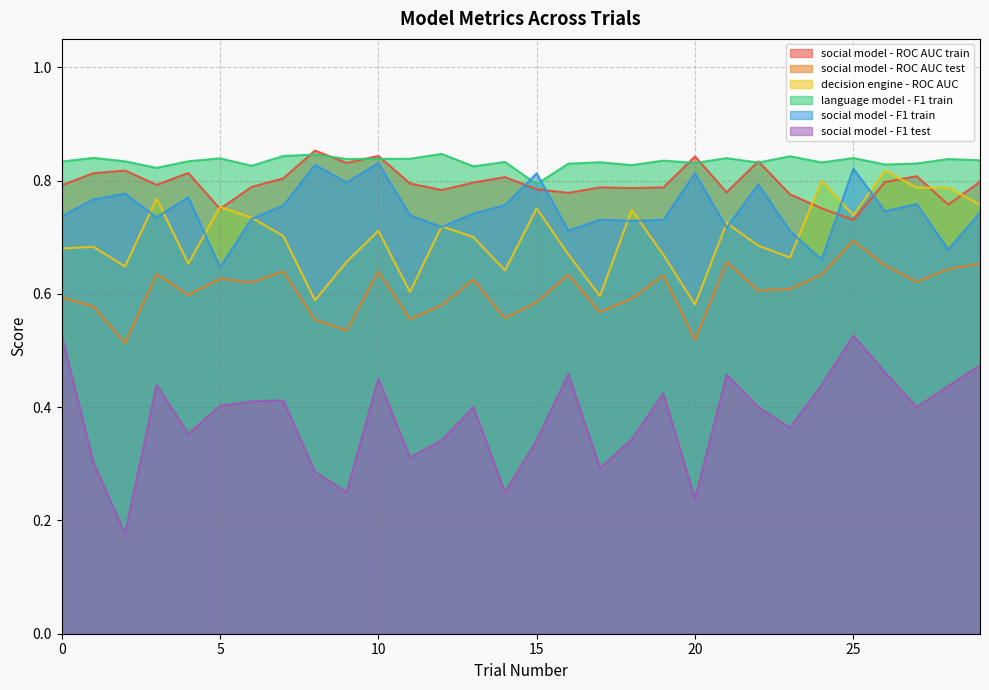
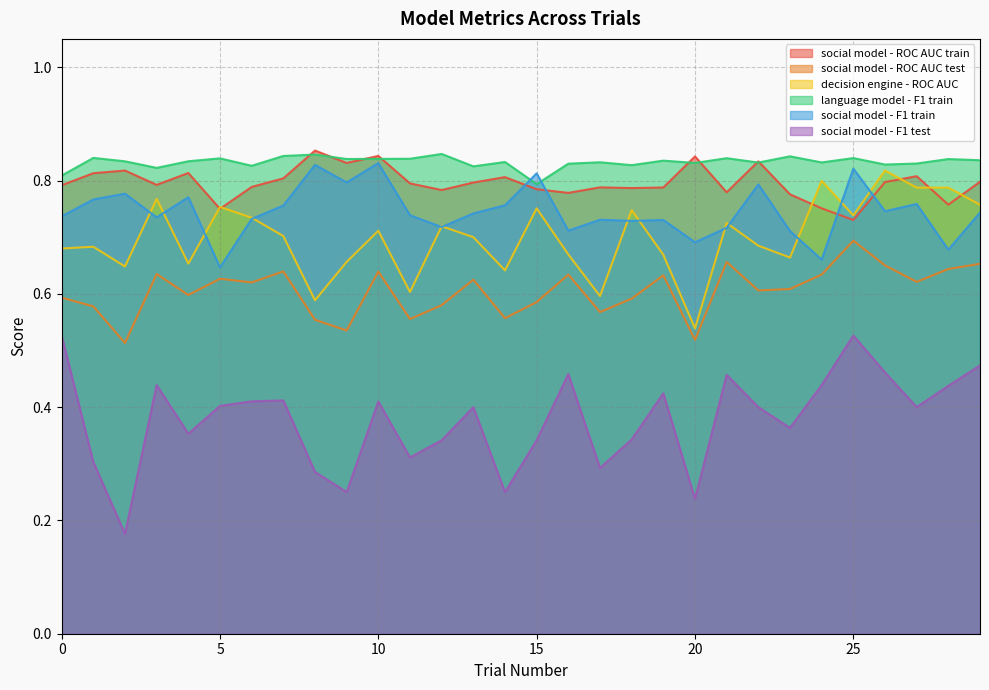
  {
    "decision engine - ROC AUC": {
      "0": 0.68,
      "10": 0.71,
      "15": 0.75,
-     "20": 0.58,
+     "20": 0.54,
      "25": 0.74
    },
    "language model - F1 train": {
-     "0": 0.83,
+     "0": 0.81,
      "5": 0.84,
      "10": 0.84,
      "15": 0.79,
      "20": 0.83,
      "25": 0.84
    },
    "social model - F1 train": {
      "0": 0.74,
      "5": 0.65,
      "10": 0.83,
      "15": 0.81,
-     "20": 0.81,
+     "20": 0.69,
      "25": 0.82
    },
    "social model - F1 test": {
      "0": 0.53,
      "5": 0.40,
-     "10": 0.45,
+     "10": 0.41,
      "15": 0.34,
      "20": 0.24,
      "25": 0.53
    }
  }
